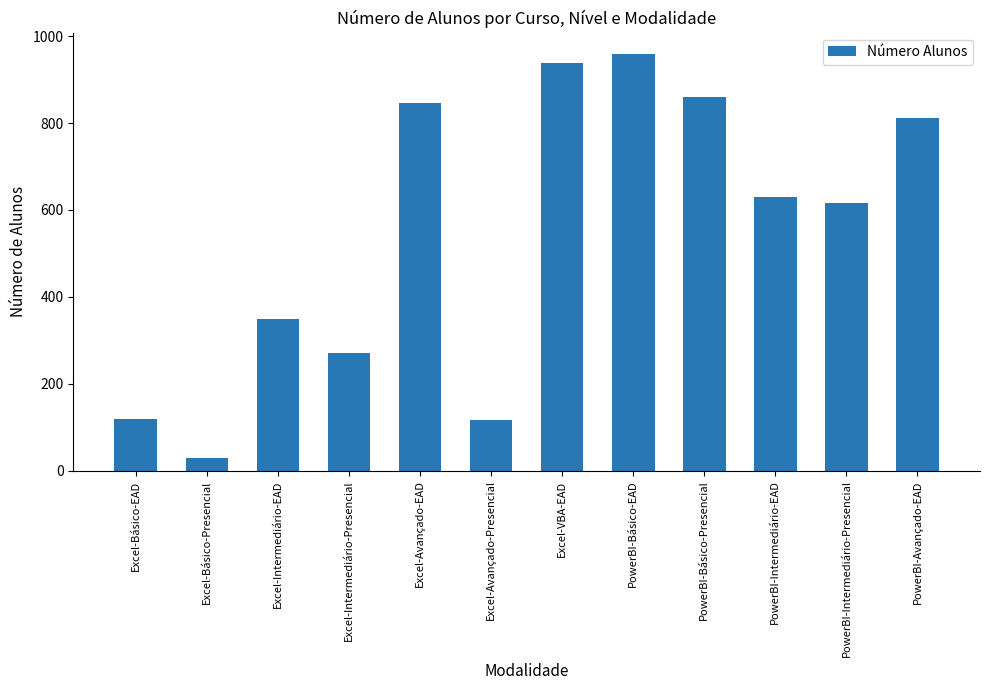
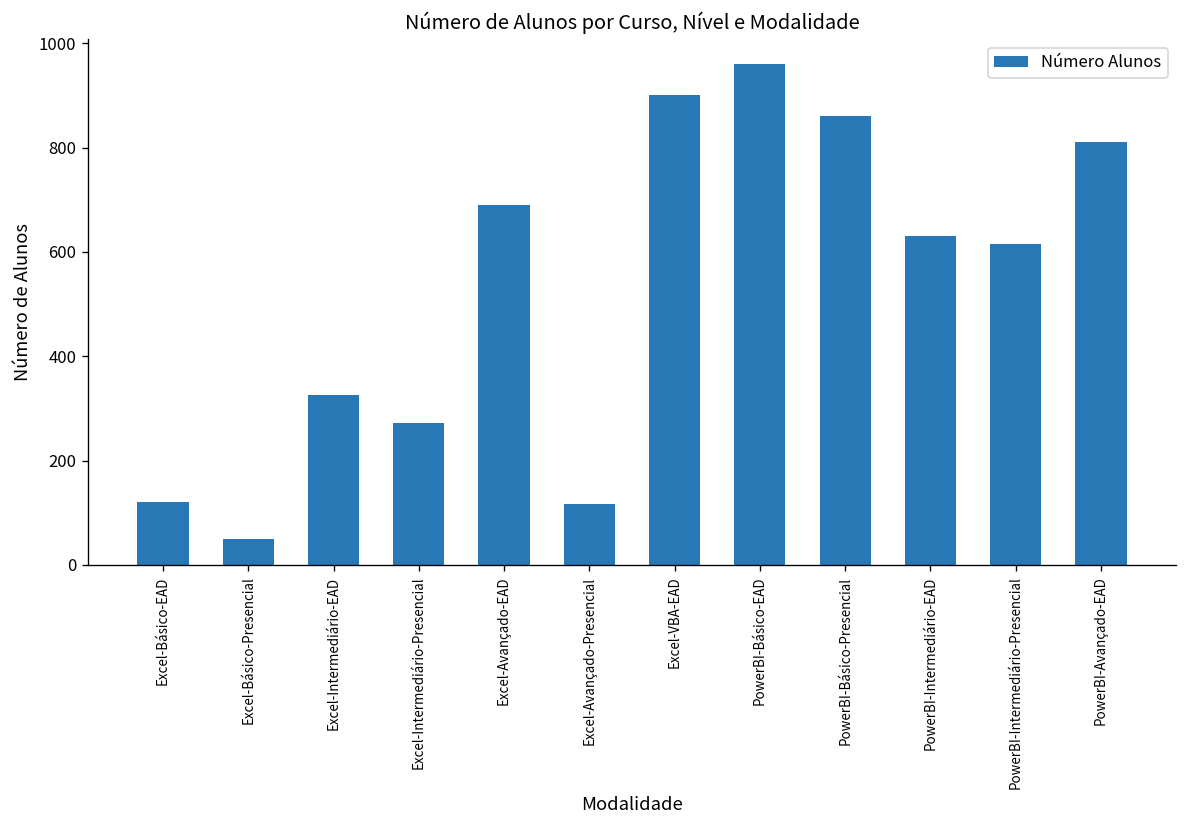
  {
    "Excel-Básico-EAD": 120,
-   "Excel-Básico-Presencial": 30,
-   "Excel-Intermediário-EAD": 350,
+   "Excel-Básico-Presencial": 50,
+   "Excel-Intermediário-EAD": 330,
    "Excel-Intermediário-Presencial": 270,
-   "Excel-Avançado-EAD": 850,
+   "Excel-Avançado-EAD": 690,
    "Excel-Avançado-Presencial": 120,
-   "Excel-VBA-EAD": 940,
+   "Excel-VBA-EAD": 900,
    "PowerBI-Básico-EAD": 960,
    "PowerBI-Básico-Presencial": 860,
    "PowerBI-Intermediário-EAD": 630,
    "PowerBI-Intermediário-Presencial": 620,
    "PowerBI-Avançado-EAD": 810
  }
